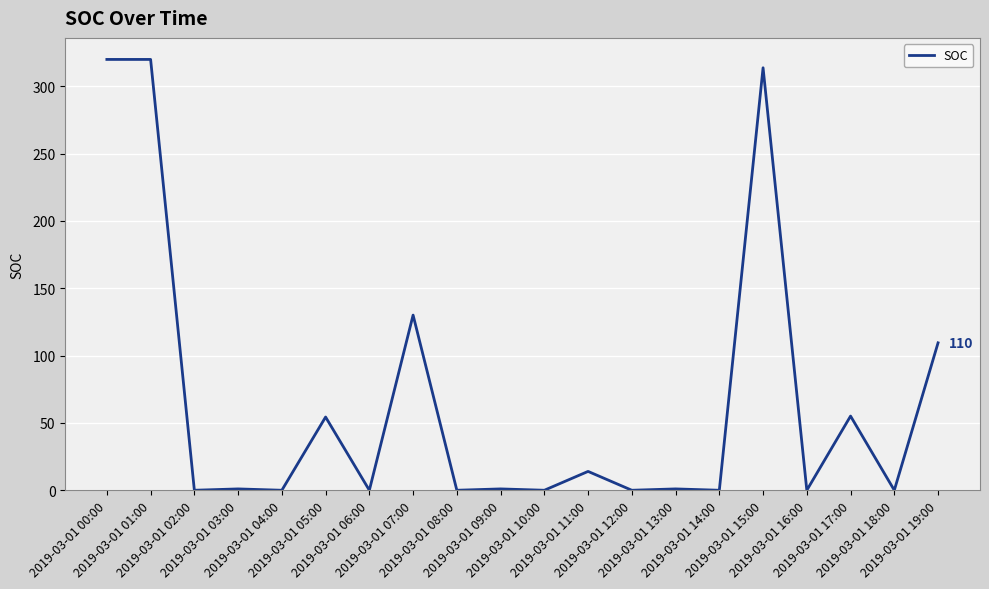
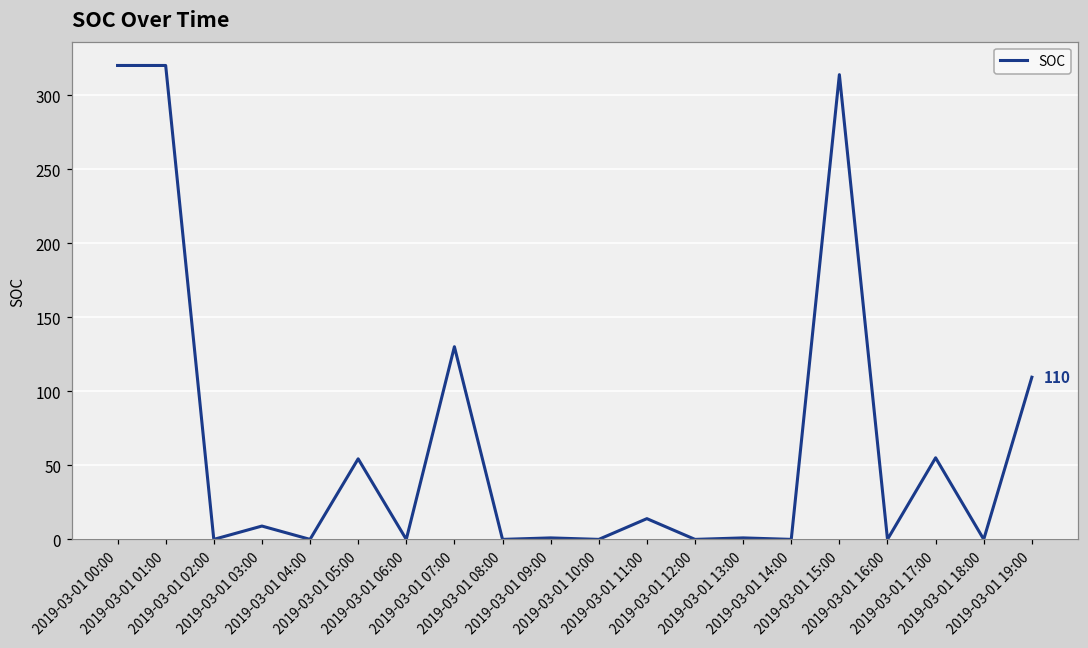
  {
    "2019-03-01 00:00": 320,
    "2019-03-01 01:00": 320,
    "2019-03-01 02:00": 0,
-   "2019-03-01 03:00": 1,
+   "2019-03-01 03:00": 9,
    "2019-03-01 04:00": 0,
    "2019-03-01 05:00": 54,
    "2019-03-01 06:00": 0,
    "2019-03-01 07:00": 130,
    "2019-03-01 08:00": 0,
    "2019-03-01 09:00": 1,
    "2019-03-01 10:00": 0,
    "2019-03-01 11:00": 14,
    "2019-03-01 12:00": 0,
    "2019-03-01 13:00": 1,
    "2019-03-01 14:00": 0,
    "2019-03-01 15:00": 314,
    "2019-03-01 16:00": 0,
    "2019-03-01 17:00": 55,
    "2019-03-01 18:00": 0
  }
